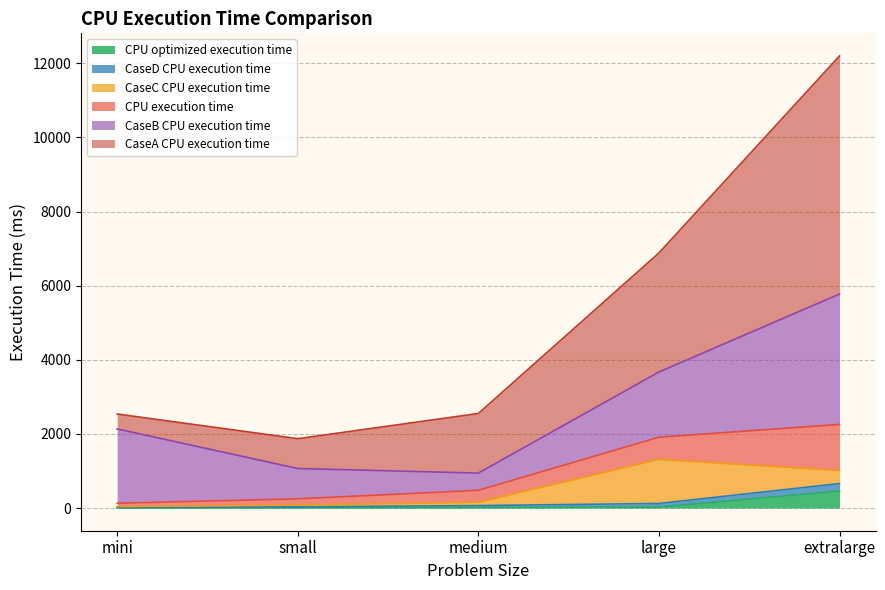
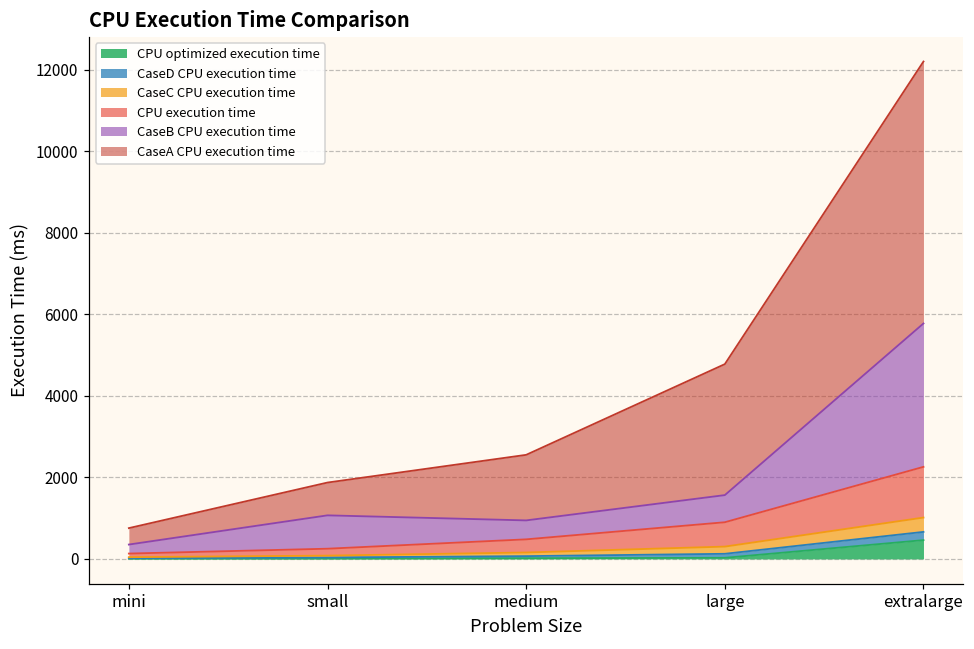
  {
    "CPU optimized execution time": {
      "large": 0,
      "extralarge": 500
    },
    "CaseD CPU execution time": {
      "large": 100,
      "extralarge": 200
    },
    "CaseC CPU execution time": {
      "medium": 100,
-     "large": 1200,
+     "large": 200,
      "extralarge": 400
    },
    "CaseB CPU execution time": {
-     "mini": 2000,
+     "mini": 200,
      "small": 800,
      "medium": 500,
-     "large": 1800,
+     "large": 700,
      "extralarge": 3500
    }
  }
